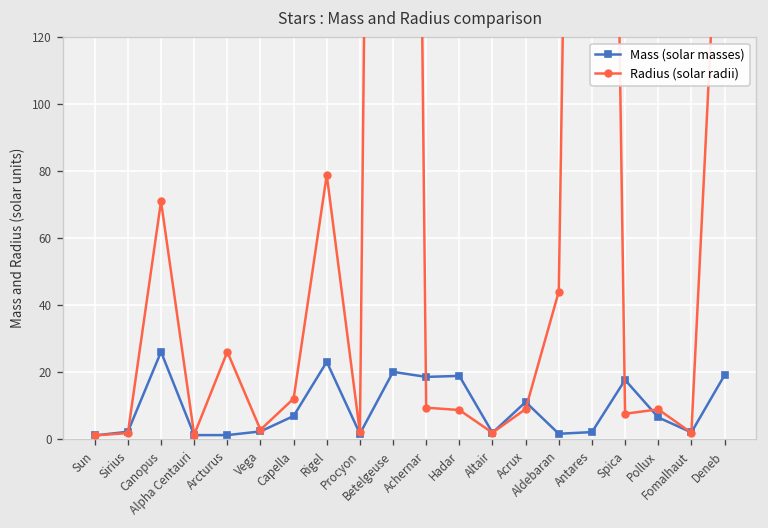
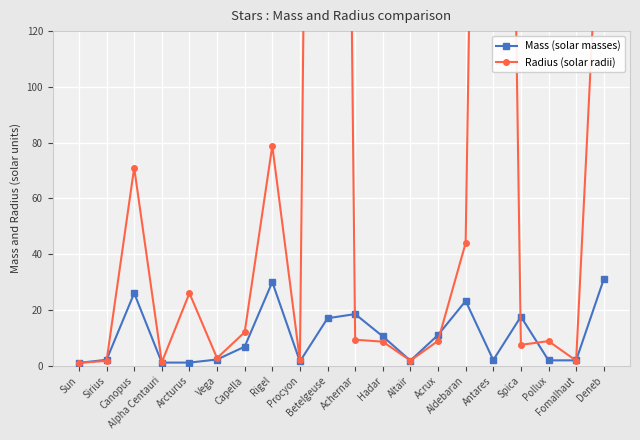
  {
    "Mass (solar masses)": {
      "Canopus": 26,
      "Arcturus": 1,
      "Capella": 7,
-     "Rigel": 23,
-     "Betelgeuse": 20,
+     "Rigel": 30,
+     "Betelgeuse": 17,
      "Achernar": 19,
-     "Hadar": 19,
+     "Hadar": 11,
      "Acrux": 11,
-     "Aldebaran": 2,
+     "Aldebaran": 23,
      "Antares": 2,
      "Spica": 18,
-     "Pollux": 6,
-     "Deneb": 19
+     "Pollux": 2,
+     "Deneb": 31
    },
    "Radius (solar radii)": {
      "Canopus": 71,
      "Arcturus": 26,
      "Capella": 12,
      "Rigel": 79,
      "Achernar": 9,
      "Hadar": 9,
      "Acrux": 9,
      "Aldebaran": 44,
      "Spica": 7,
      "Pollux": 9
    }
  }
